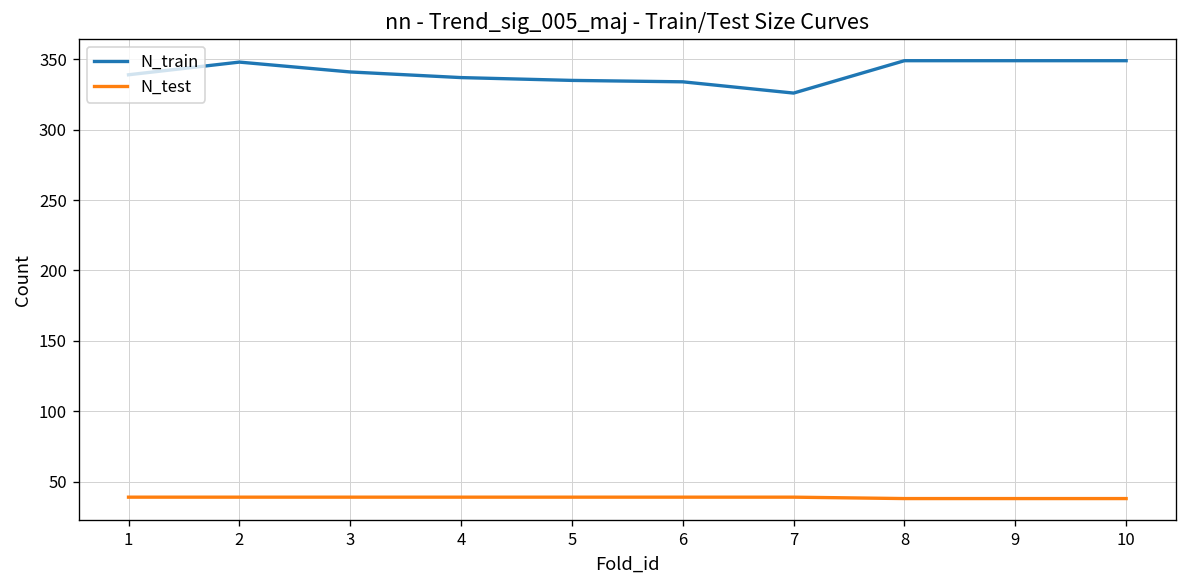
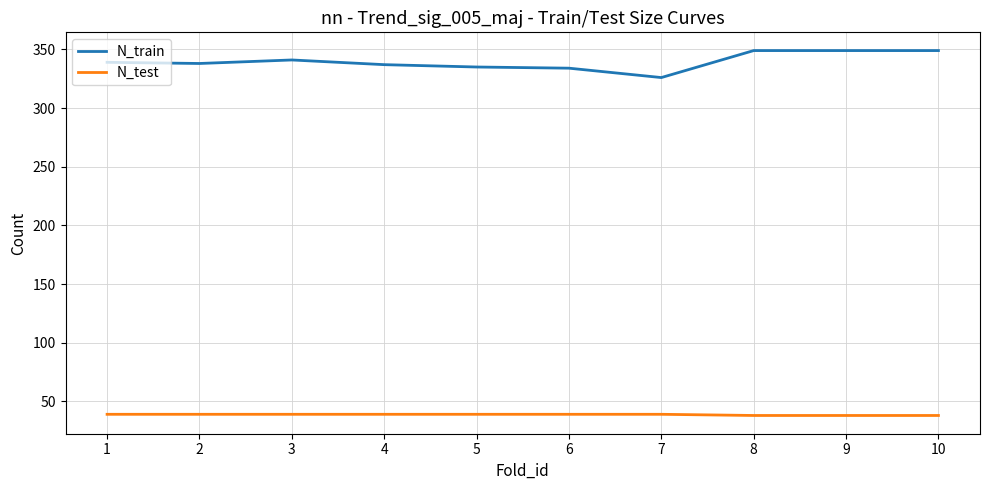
  {
    "N_train": {
-     "2": 348,
+     "2": 338,
      "3": 341,
      "4": 337,
      "5": 335,
      "6": 334,
      "7": 326,
      "8": 349,
      "9": 349,
      "10": 349
    },
    "N_test": {
      "1": 39,
      "2": 39,
      "3": 39,
      "4": 39,
      "5": 39,
      "6": 39,
      "7": 39,
      "8": 38,
      "9": 38,
      "10": 38
    }
  }
